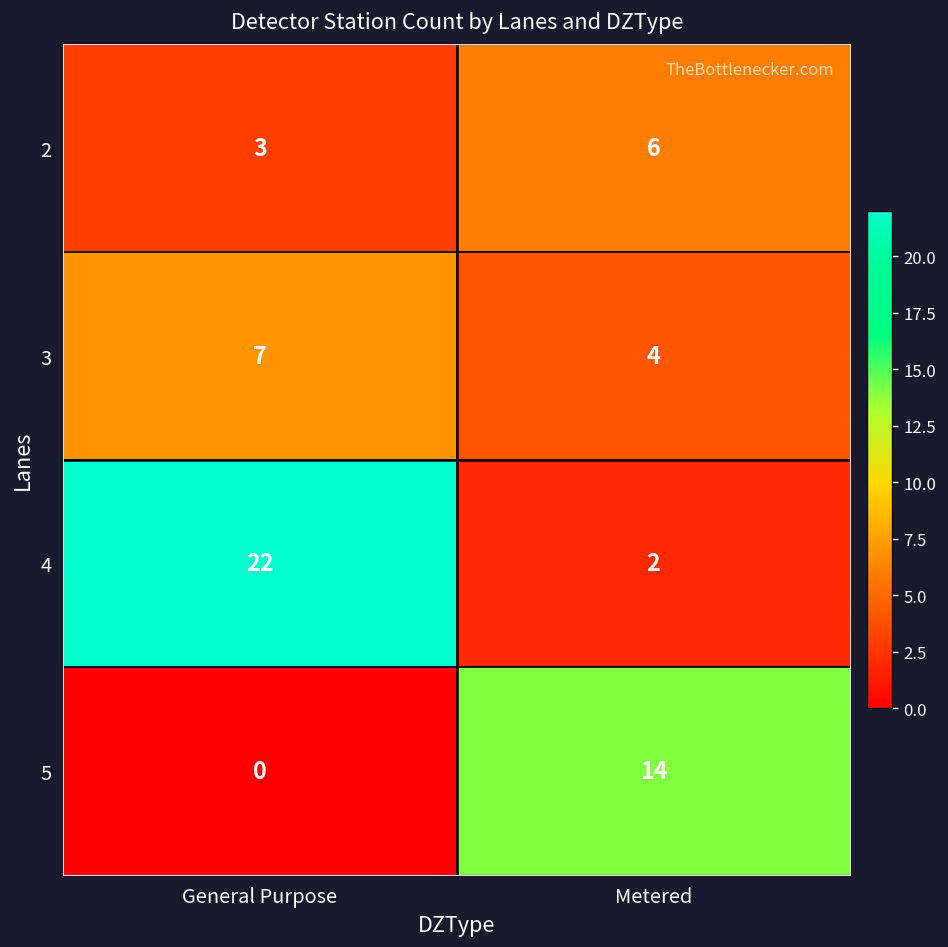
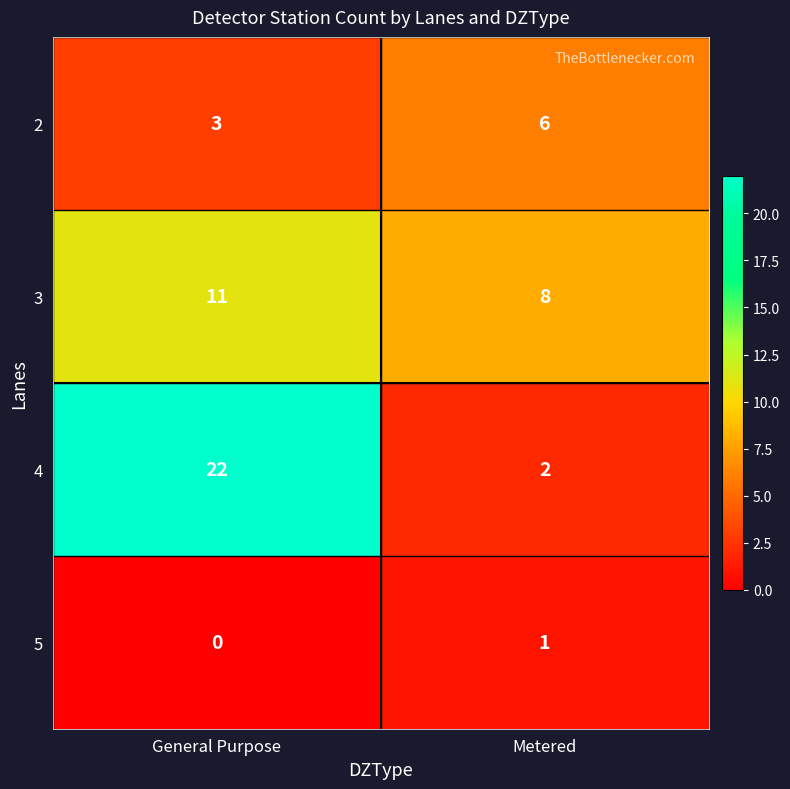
  {
    "2": {
      "General Purpose": 3
    },
    "3": {
-     "General Purpose": 7,
-     "Metered": 4
+     "General Purpose": 11,
+     "Metered": 8
    },
    "4": {
      "General Purpose": 22,
      "Metered": 2
    },
    "5": {
      "General Purpose": 0,
-     "Metered": 14
+     "Metered": 1
    }
  }
